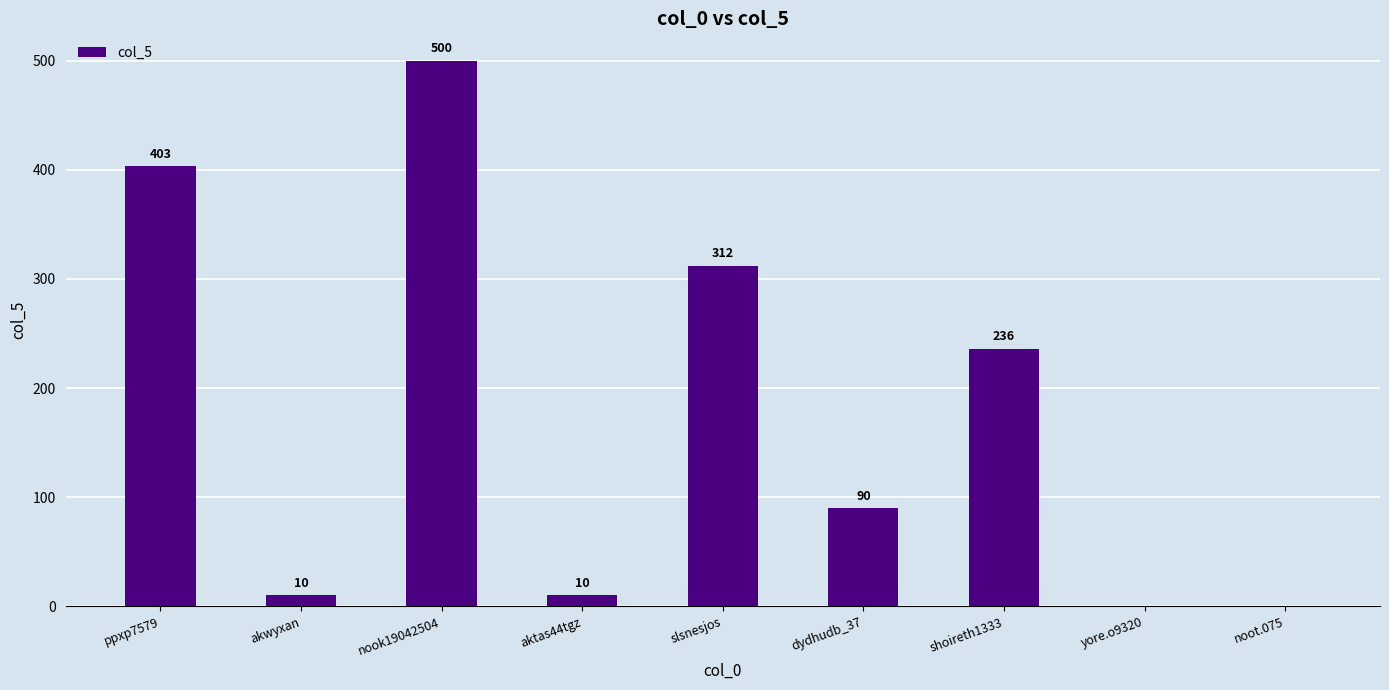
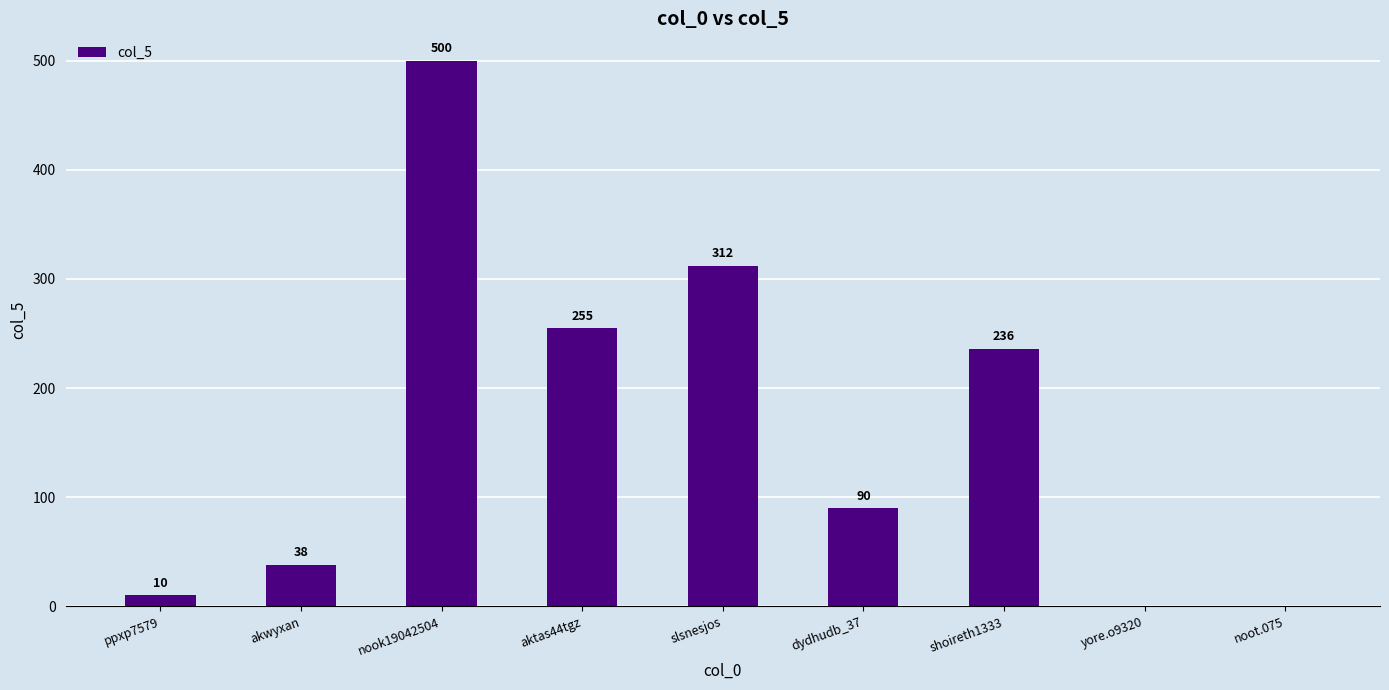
  {
-   "ppxp7579": 403,
-   "akwyxan": 10,
+   "ppxp7579": 10,
+   "akwyxan": 38,
    "nook19042504": 500,
-   "aktas44tgz": 10,
+   "aktas44tgz": 255,
    "slsnesjos": 312,
    "dydhudb_37": 90,
    "shoireth1333": 236
  }
